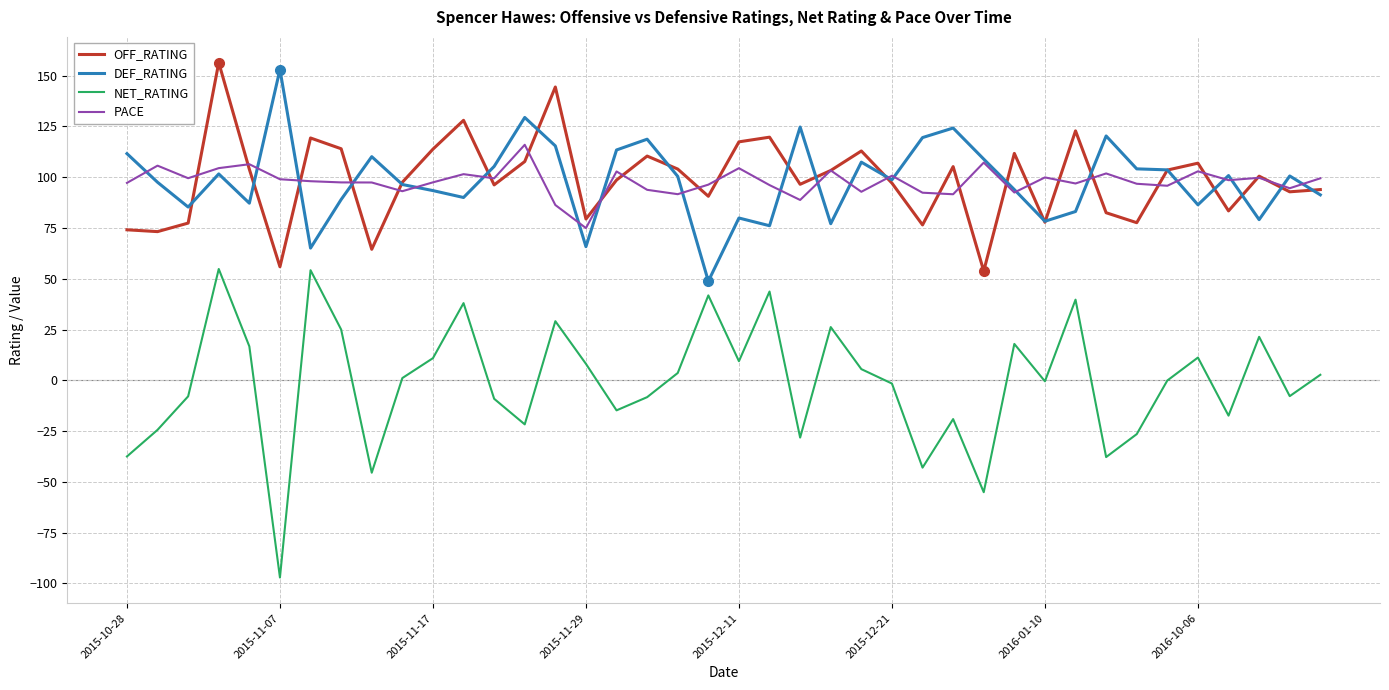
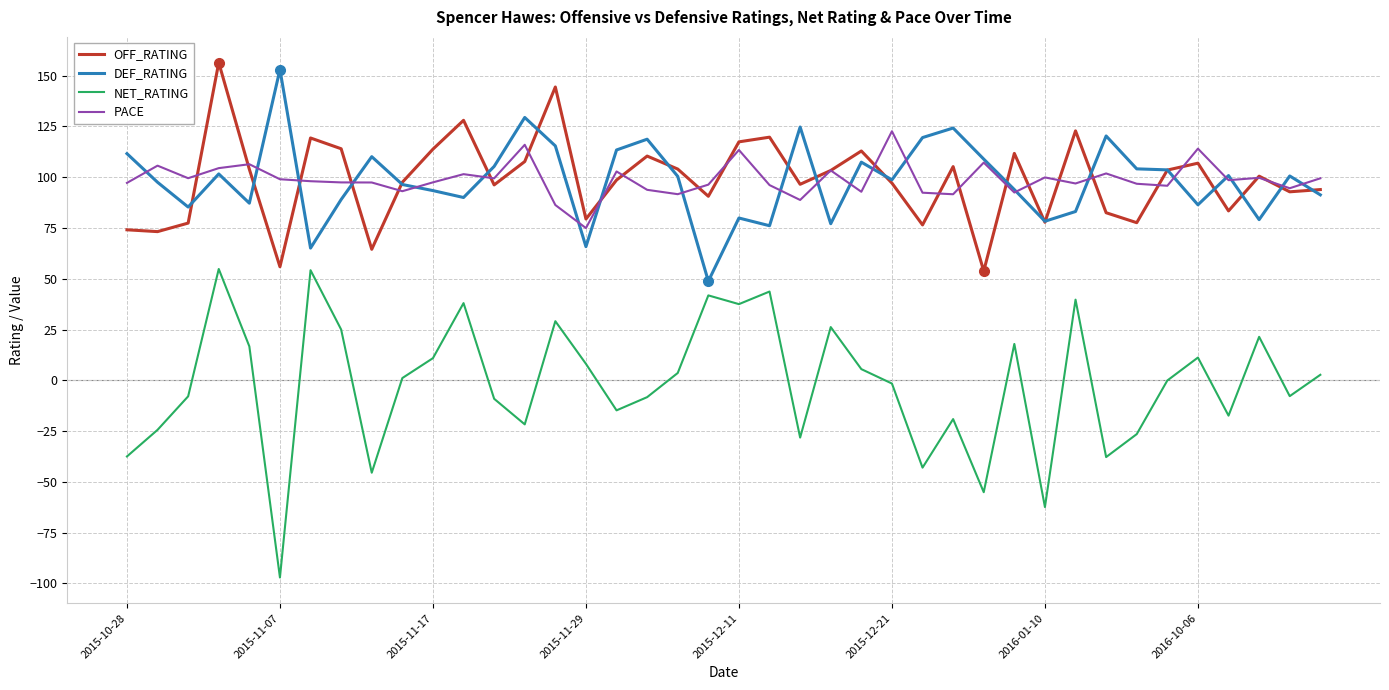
  {
    "NET_RATING": {
      "2015-10-28": -38,
      "2015-11-07": -97,
      "2015-11-17": 11,
      "2015-11-29": 8,
-     "2015-12-11": 9,
+     "2015-12-11": 38,
      "2015-12-21": -2,
-     "2016-01-10": -1,
+     "2016-01-10": -62,
      "2016-10-06": 11
    },
    "PACE": {
      "2015-10-28": 97,
      "2015-11-07": 99,
      "2015-11-17": 97,
      "2015-11-29": 75,
-     "2015-12-11": 104,
-     "2015-12-21": 101,
+     "2015-12-11": 113,
+     "2015-12-21": 123,
      "2016-01-10": 100,
-     "2016-10-06": 103
+     "2016-10-06": 114
    }
  }
